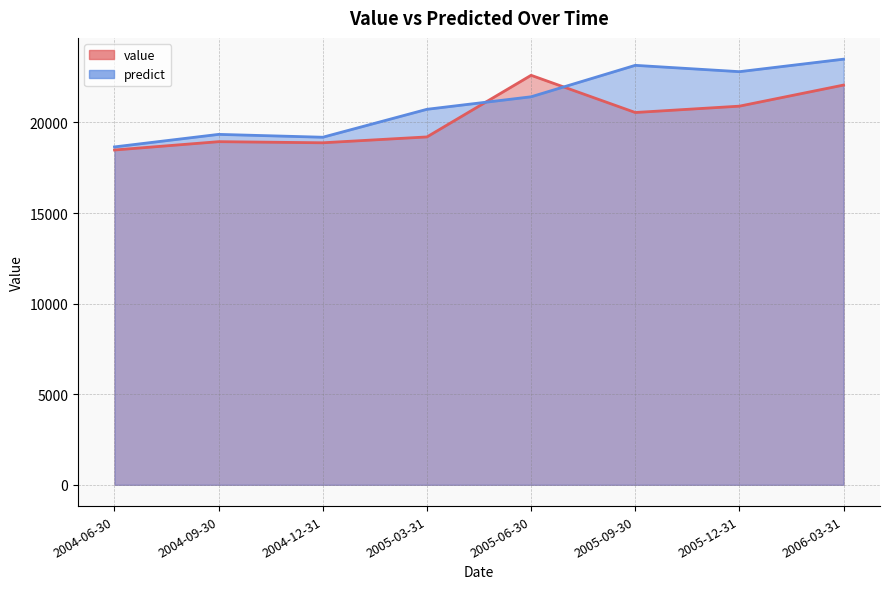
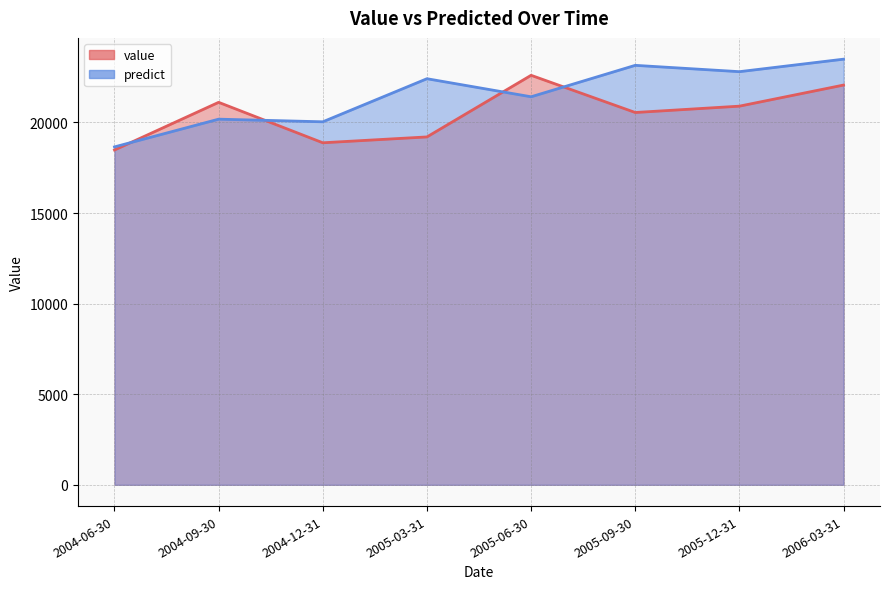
  {
    "value": {
      "2004-06-30": 18500,
-     "2004-09-30": 18900,
+     "2004-09-30": 21100,
      "2004-12-31": 18900,
      "2005-03-31": 19200,
      "2005-06-30": 22600,
      "2005-09-30": 20600,
      "2005-12-31": 20900,
      "2006-03-31": 22100
    },
    "predict": {
      "2004-06-30": 18700,
-     "2004-09-30": 19300,
-     "2004-12-31": 19200,
-     "2005-03-31": 20700,
+     "2004-09-30": 20200,
+     "2004-12-31": 20000,
+     "2005-03-31": 22400,
      "2005-06-30": 21400,
      "2005-09-30": 23200,
      "2005-12-31": 22800,
      "2006-03-31": 23500
    }
  }
